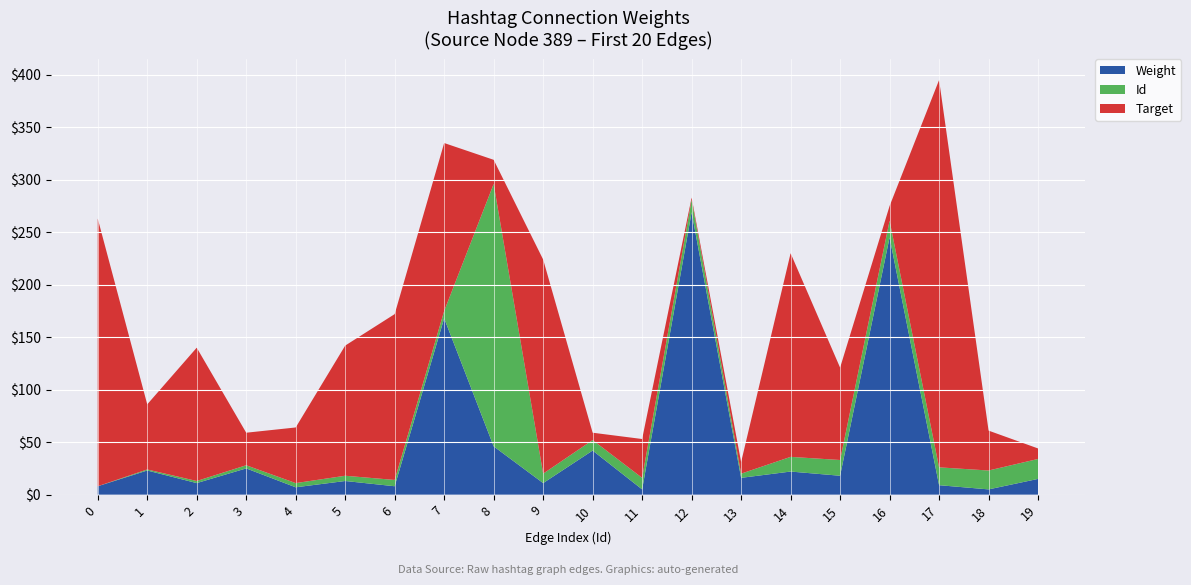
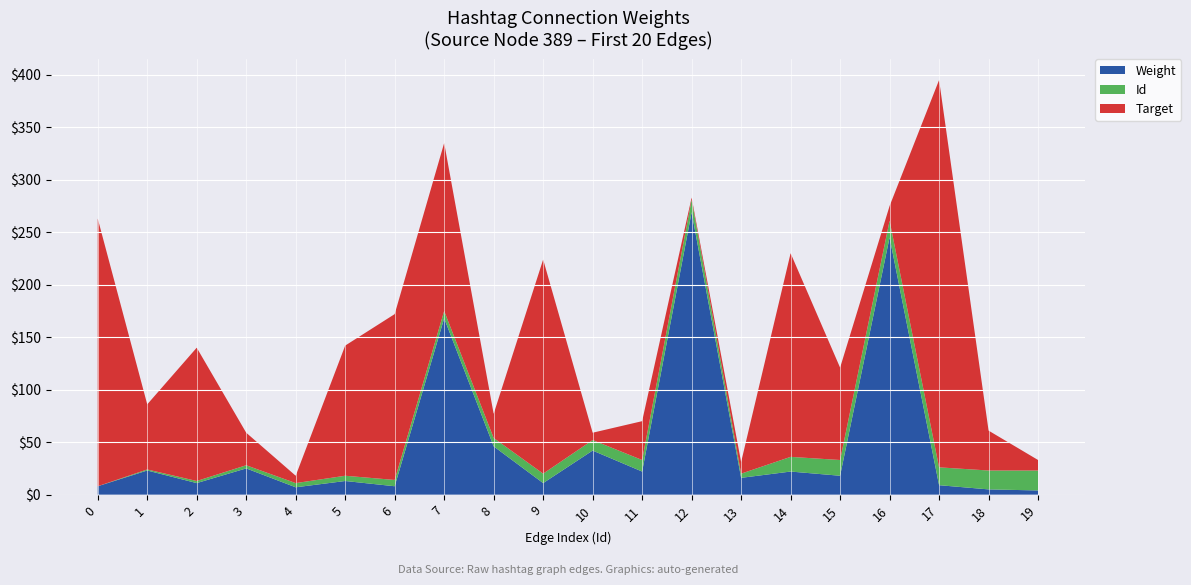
  {
    "Weight": {
      "3": "$25",
      "4": "$7",
      "5": "$13",
      "6": "$8",
      "7": "$168",
      "8": "$46",
      "9": "$11",
      "10": "$42",
-     "11": "$5",
+     "11": "$22",
      "12": "$269",
      "13": "$16",
      "14": "$22",
      "15": "$18",
      "16": "$245",
      "17": "$9",
      "18": "$5",
-     "19": "$15"
+     "19": "$4"
    },
    "Id": {
      "3": "$3",
      "4": "$4",
      "5": "$5",
      "6": "$6",
      "7": "$7",
-     "8": "$250",
+     "8": "$8",
      "9": "$9",
      "10": "$10",
      "11": "$11",
      "13": "$4",
      "14": "$14",
      "15": "$15",
      "16": "$16",
      "17": "$17",
      "18": "$18",
      "19": "$19"
    },
    "Target": {
      "0": "$255",
      "1": "$62",
      "2": "$127",
      "3": "$31",
-     "4": "$53",
+     "4": "$7",
      "5": "$124",
      "6": "$158",
      "7": "$160",
      "8": "$23",
      "9": "$204",
      "10": "$7",
      "11": "$37",
      "13": "$11",
      "14": "$194",
      "15": "$88",
      "16": "$14",
      "17": "$369",
      "18": "$38",
      "19": "$10"
    }
  }
